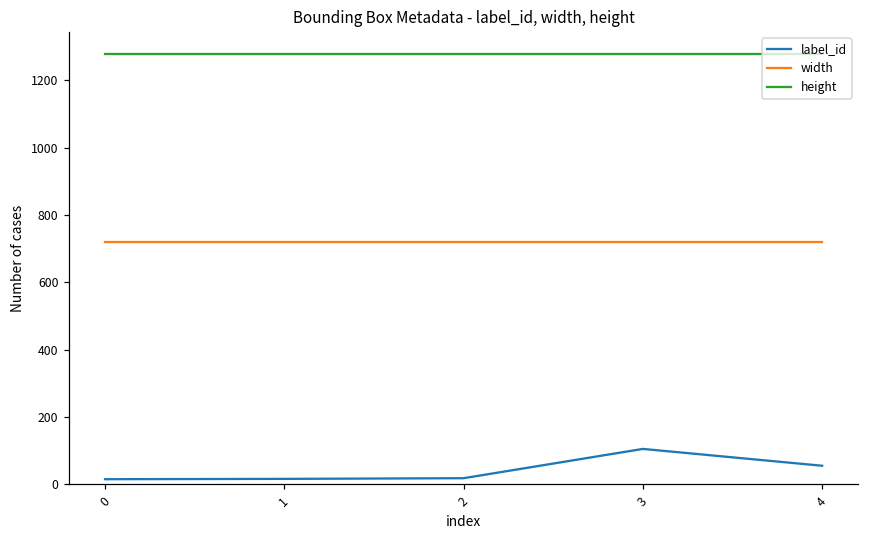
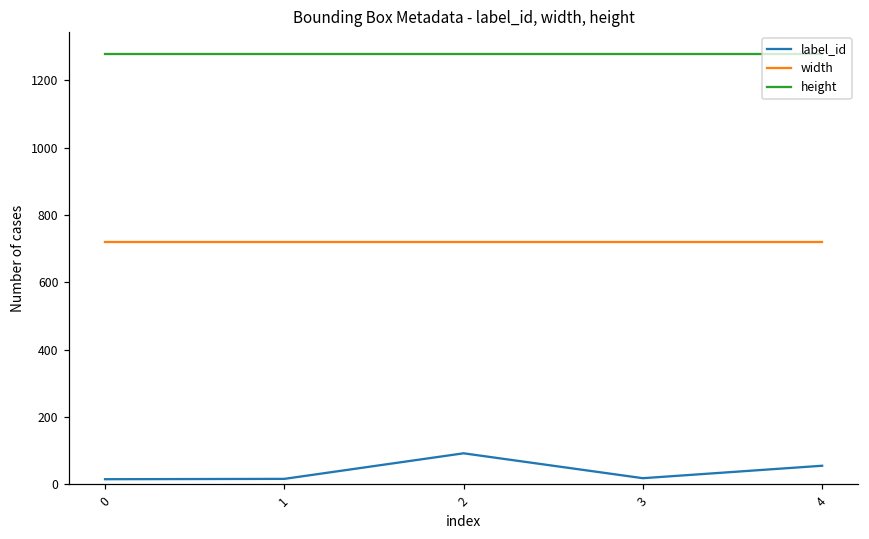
  {
    "label_id": {
      "0": 20,
      "1": 20,
-     "2": 20,
-     "3": 110,
+     "2": 90,
+     "3": 20,
      "4": 60
    },
    "width": {
      "0": 720,
      "1": 720,
      "2": 720,
      "3": 720,
      "4": 720
    },
    "height": {
      "0": 1280,
      "1": 1280,
      "2": 1280,
      "3": 1280
    }
  }
